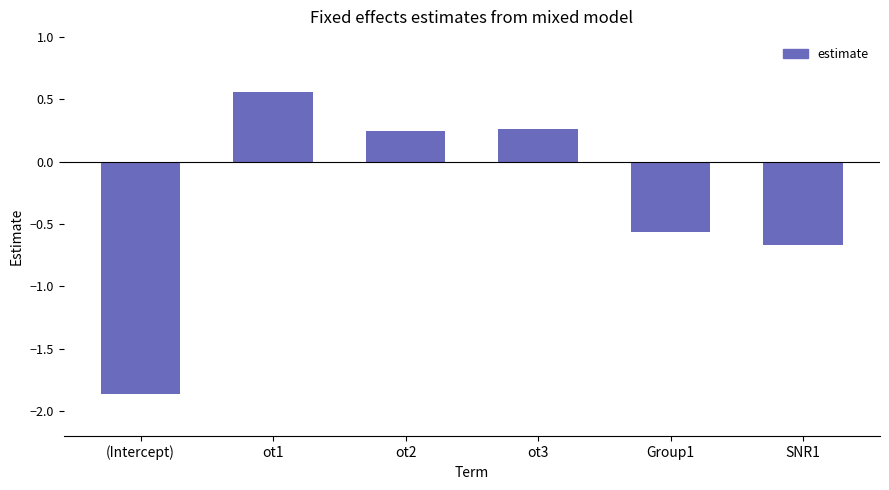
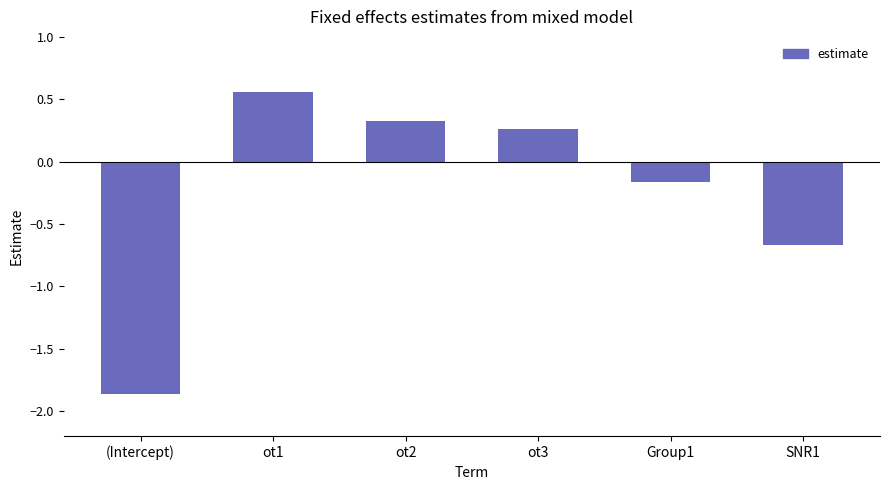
  {
    "(Intercept)": -1.87,
    "ot1": 0.56,
-   "ot2": 0.24,
+   "ot2": 0.33,
    "ot3": 0.27,
-   "Group1": -0.56,
+   "Group1": -0.16,
    "SNR1": -0.67
  }
